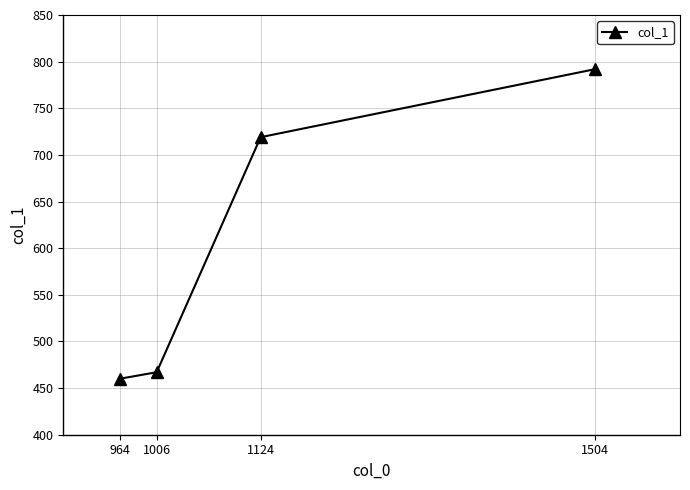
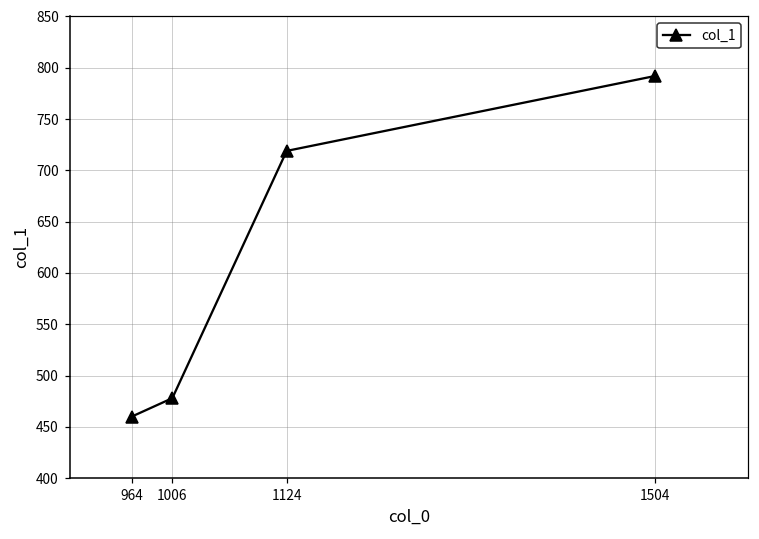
  {
    "964": 460,
-   "1006": 470,
+   "1006": 480,
    "1124": 720,
    "1504": 790
  }
